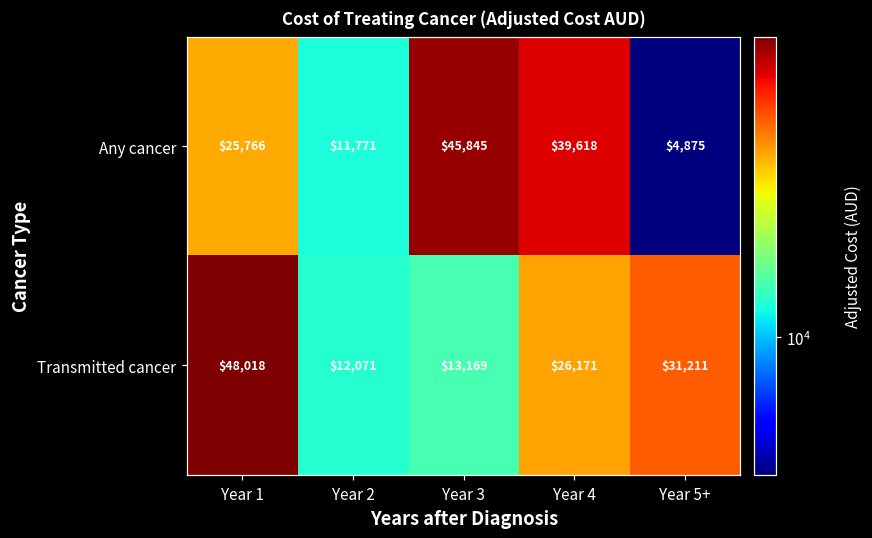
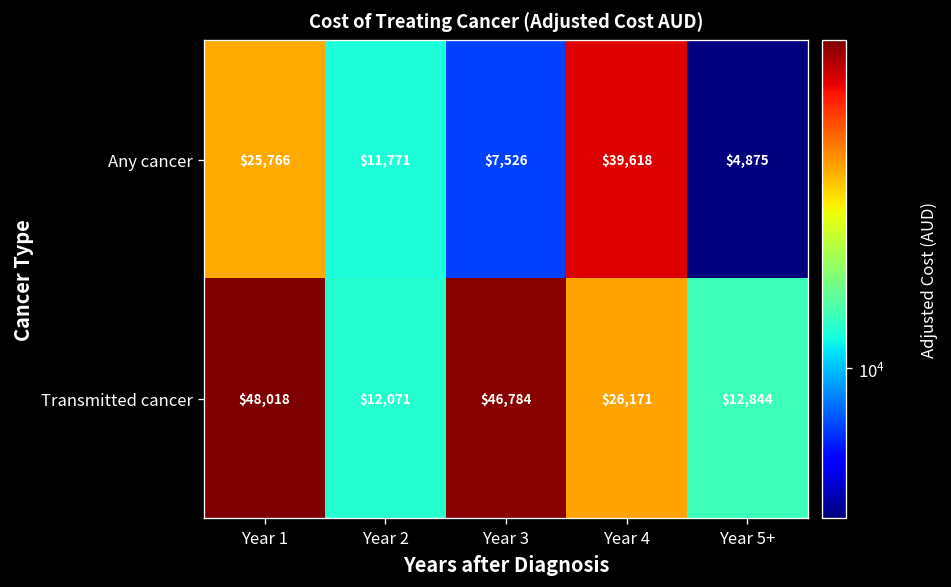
  {
    "Any cancer": {
      "Year 1": "$25,766",
      "Year 2": "$11,771",
-     "Year 3": "$45,845",
+     "Year 3": "$7,526",
      "Year 4": "$39,618",
      "Year 5+": "$4,875"
    },
    "Transmitted cancer": {
      "Year 1": "$48,018",
      "Year 2": "$12,071",
-     "Year 3": "$13,169",
+     "Year 3": "$46,784",
      "Year 4": "$26,171",
-     "Year 5+": "$31,211"
+     "Year 5+": "$12,844"
    }
  }
